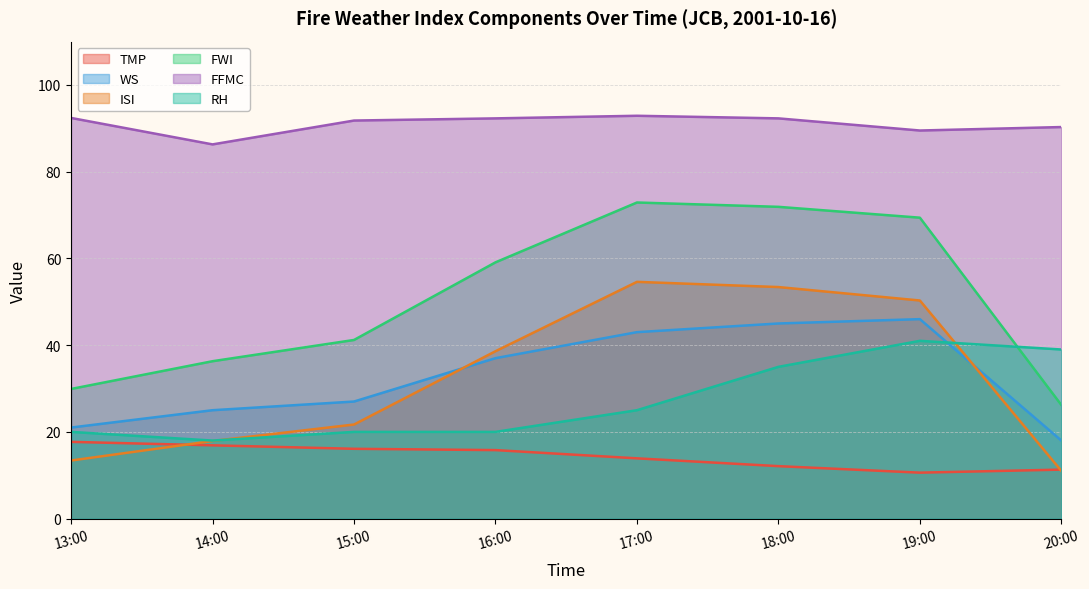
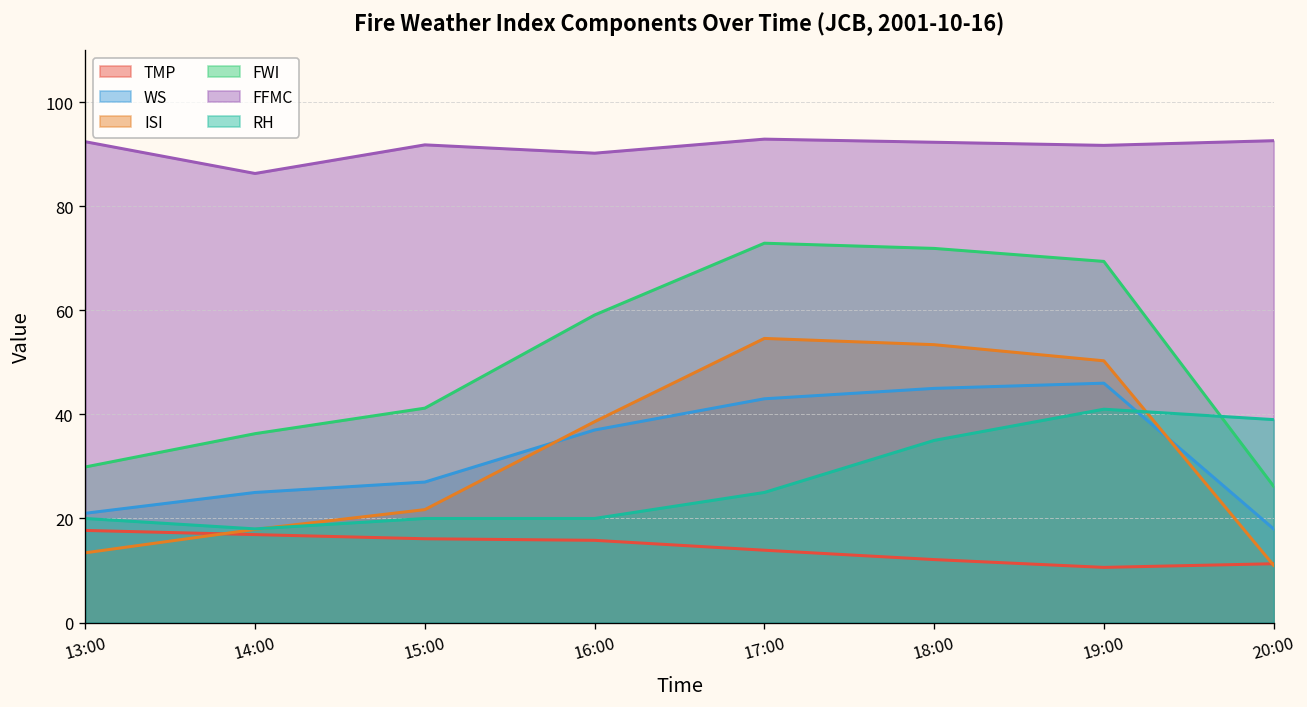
  {
    "FFMC": {
      "13:00": 92,
      "14:00": 86,
      "15:00": 92,
-     "16:00": 92,
+     "16:00": 90,
      "17:00": 93,
      "18:00": 92,
-     "19:00": 90,
-     "20:00": 90
+     "19:00": 92,
+     "20:00": 93
    }
  }
